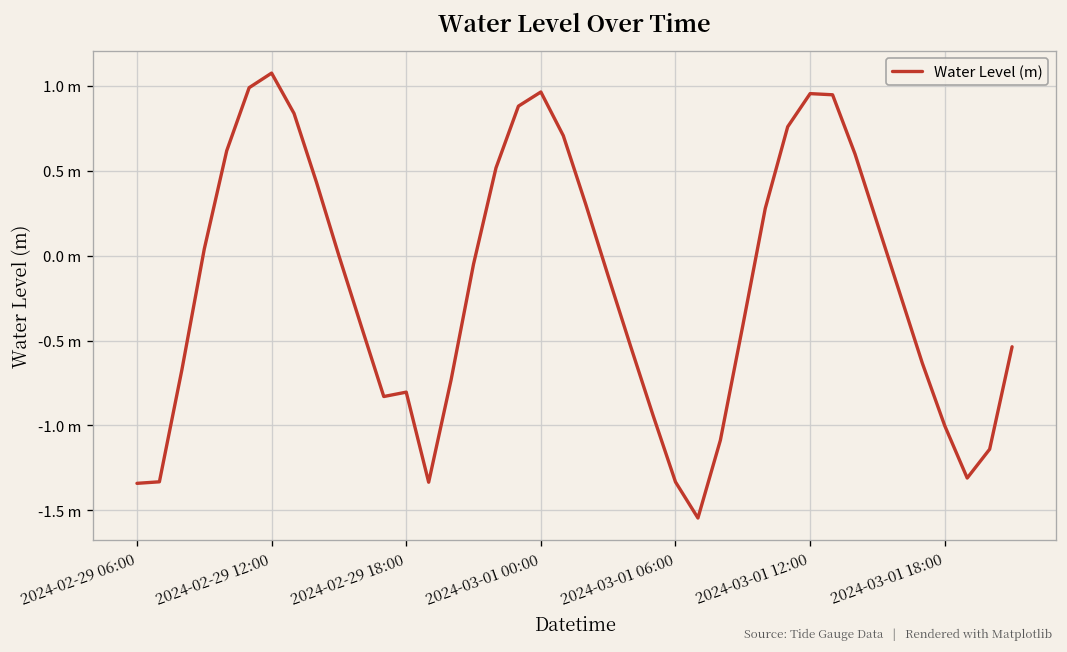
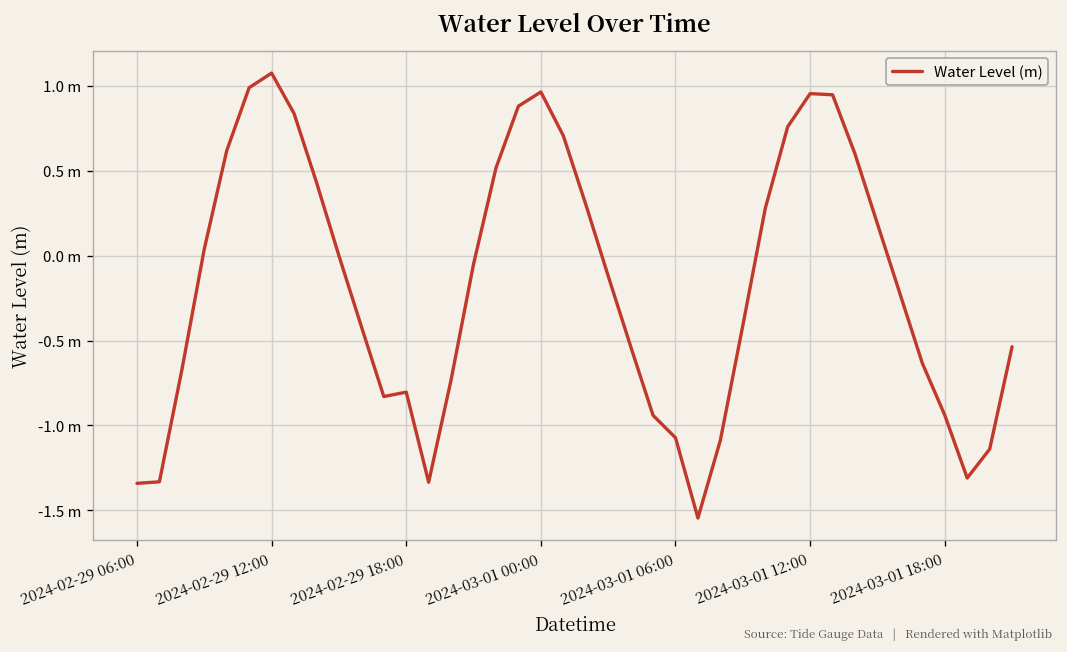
  {
    "2024-02-29 06:00": "-1.34 m",
    "2024-02-29 12:00": "1.08 m",
    "2024-02-29 18:00": "-0.80 m",
    "2024-03-01 00:00": "0.96 m",
-   "2024-03-01 06:00": "-1.33 m",
+   "2024-03-01 06:00": "-1.07 m",
    "2024-03-01 12:00": "0.96 m",
-   "2024-03-01 18:00": "-1.00 m"
+   "2024-03-01 18:00": "-0.94 m"
  }
